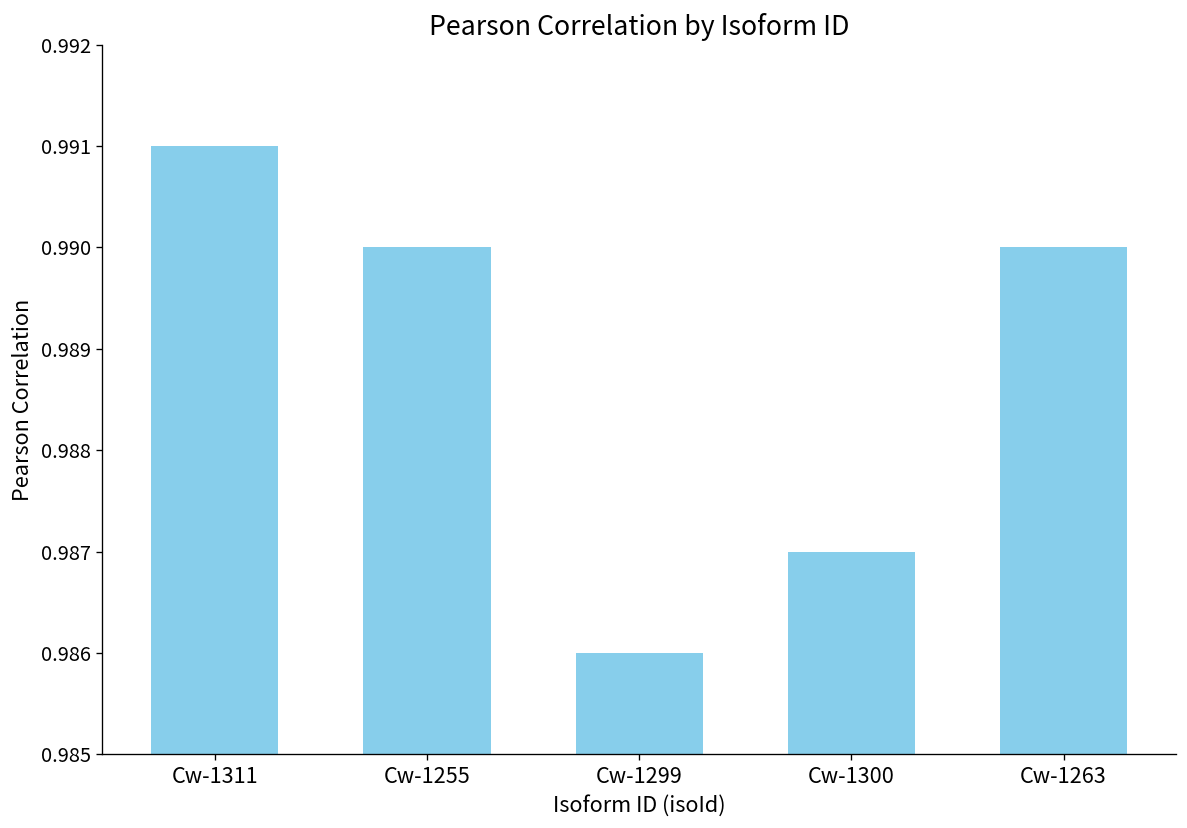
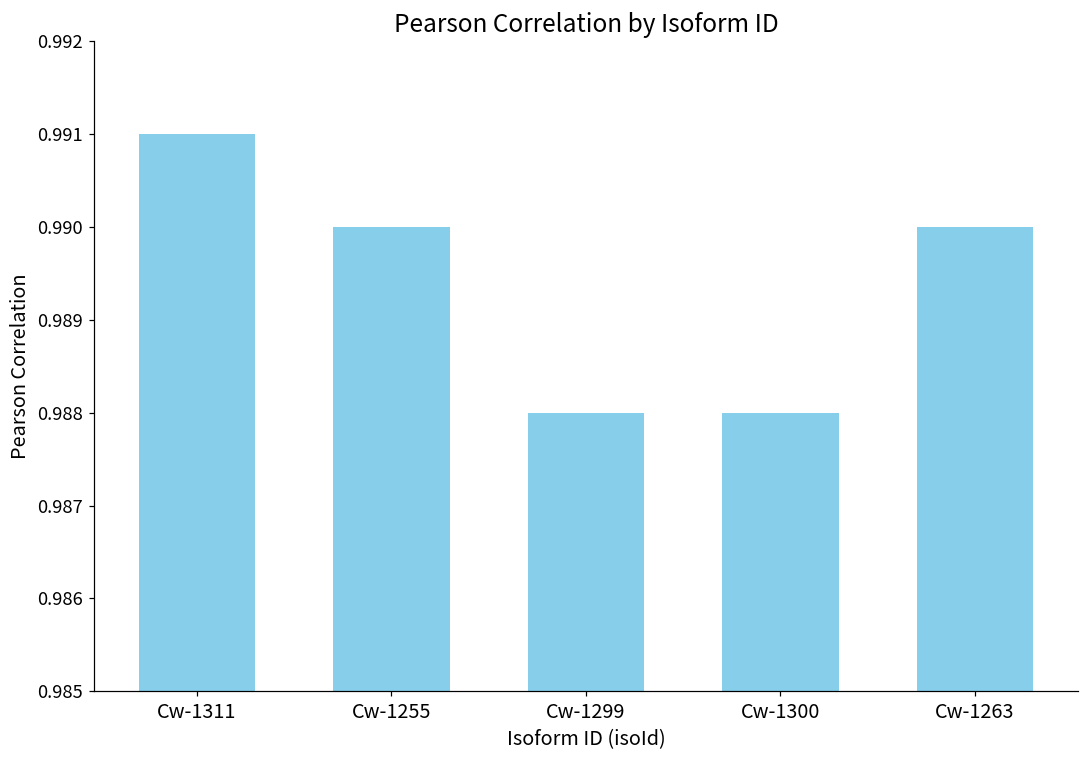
  {
    "Cw-1311": 0.991,
    "Cw-1255": 0.990,
-   "Cw-1299": 0.986,
-   "Cw-1300": 0.987,
+   "Cw-1299": 0.988,
+   "Cw-1300": 0.988,
    "Cw-1263": 0.990
  }
